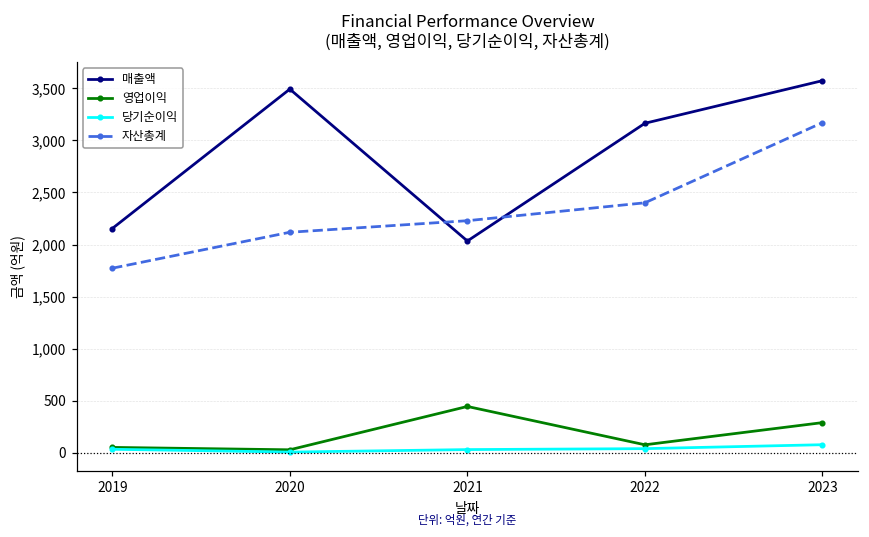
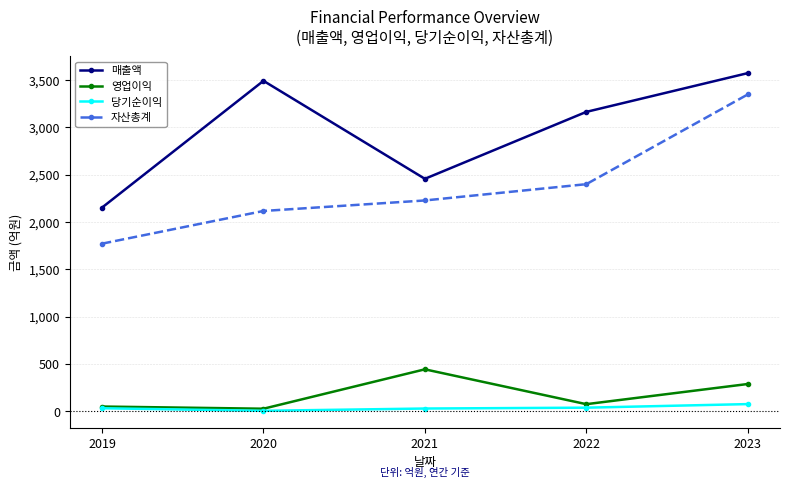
  {
    "매출액": {
      "2019": "2,200",
      "2020": "3,500",
-     "2021": "2,000",
+     "2021": "2,500",
      "2022": "3,200",
      "2023": "3,600"
    },
    "영업이익": {
      "2021": "400",
      "2022": "100",
      "2023": "300"
    },
    "당기순이익": {
      "2021": "0",
      "2022": "0",
      "2023": "100"
    },
    "자산총계": {
      "2019": "1,800",
      "2020": "2,100",
      "2021": "2,200",
      "2022": "2,400",
-     "2023": "3,200"
+     "2023": "3,300"
    }
  }
